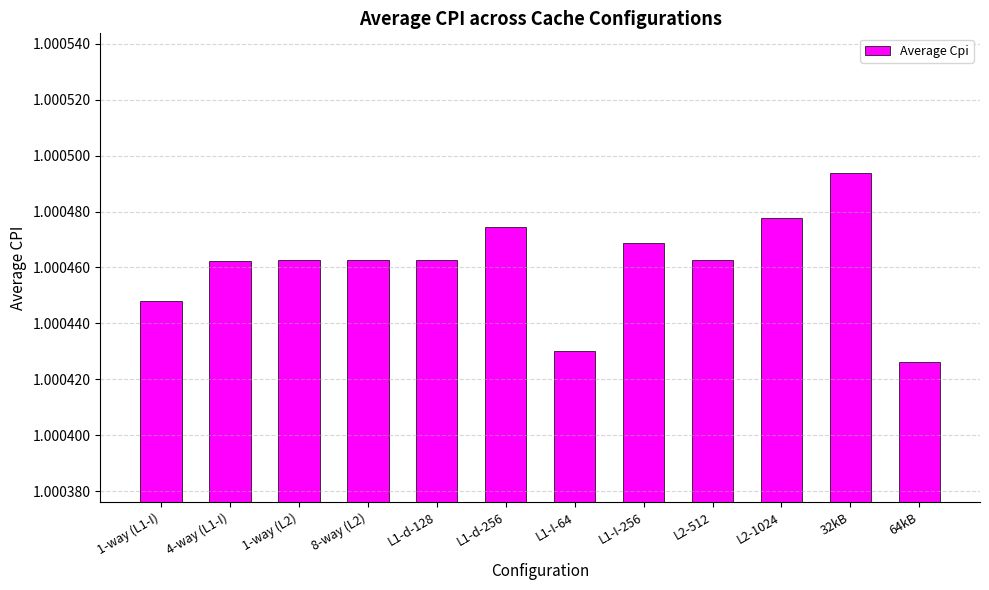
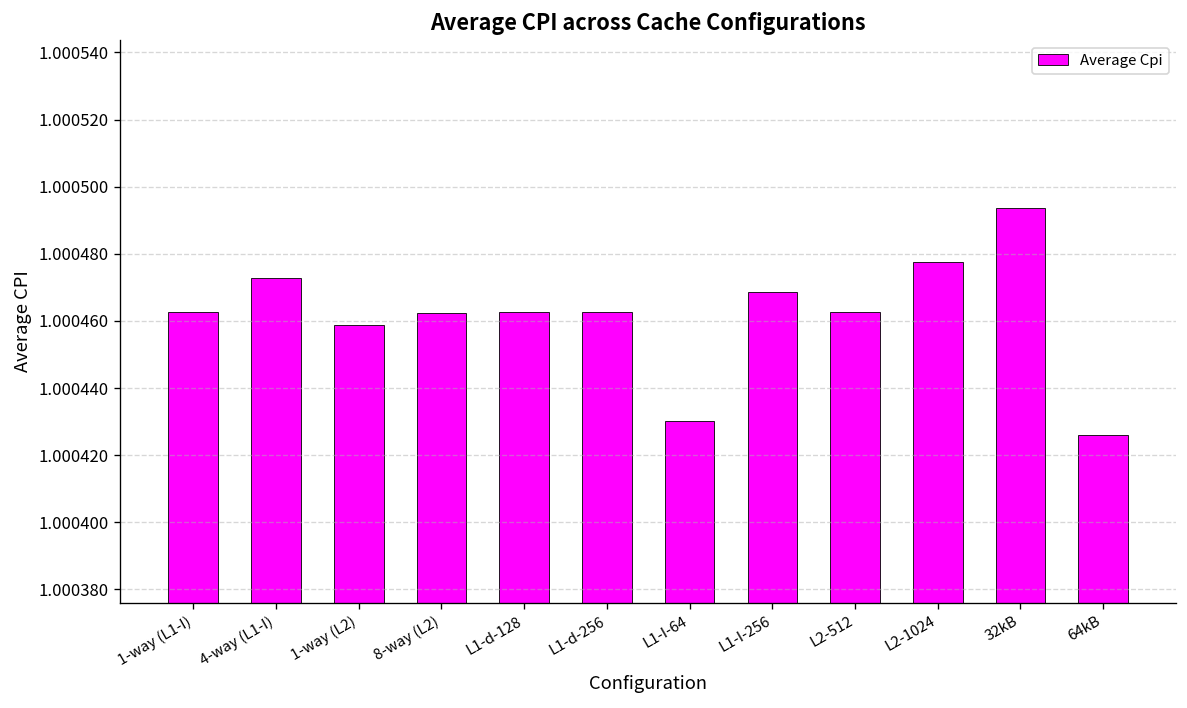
  {
-   "1-way (L1-I)": 1.000448,
-   "4-way (L1-I)": 1.000462,
-   "1-way (L2)": 1.000463,
+   "1-way (L1-I)": 1.000463,
+   "4-way (L1-I)": 1.000473,
+   "1-way (L2)": 1.000459,
    "8-way (L2)": 1.000463,
    "L1-d-128": 1.000463,
-   "L1-d-256": 1.000475,
+   "L1-d-256": 1.000463,
    "L1-I-64": 1.000430,
    "L1-I-256": 1.000469,
    "L2-512": 1.000463,
    "L2-1024": 1.000478,
    "32kB": 1.000494,
    "64kB": 1.000426
  }
